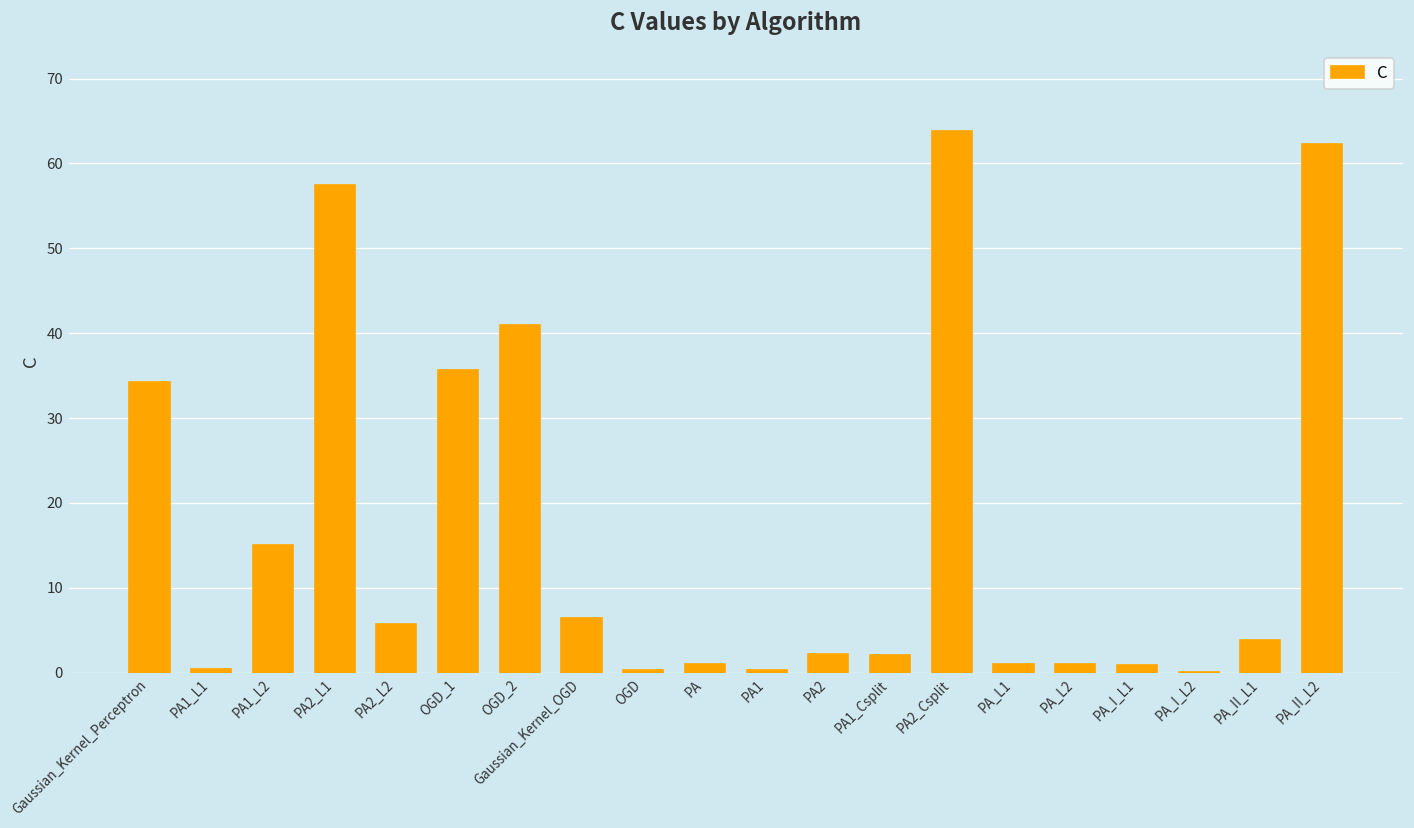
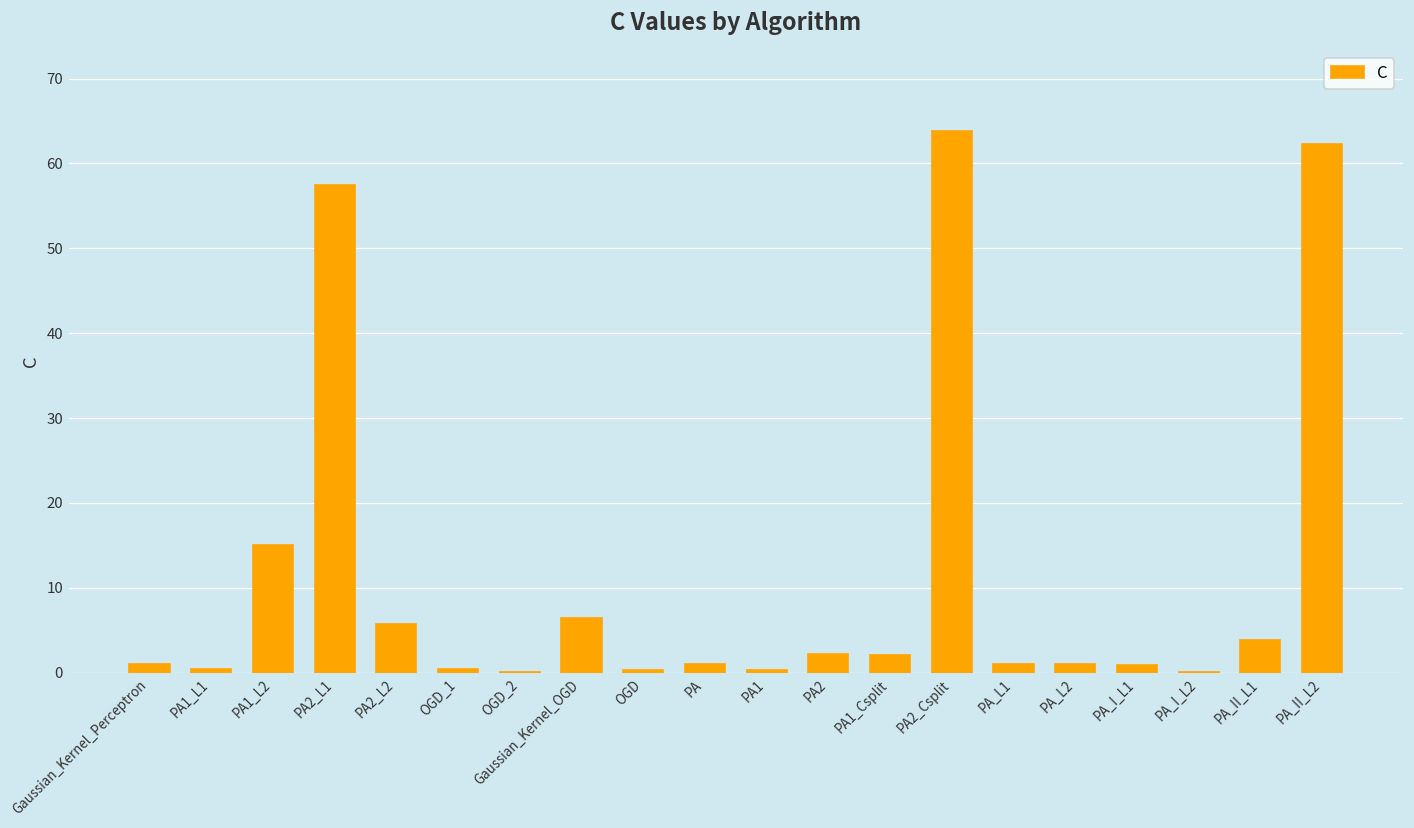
  {
-   "Gaussian_Kernel_Perceptron": 34,
+   "Gaussian_Kernel_Perceptron": 1,
    "PA1_L1": 0,
    "PA1_L2": 15,
    "PA2_L1": 57,
    "PA2_L2": 6,
-   "OGD_1": 36,
-   "OGD_2": 41,
+   "OGD_1": 0,
+   "OGD_2": 0,
    "Gaussian_Kernel_OGD": 7,
    "PA": 1,
    "PA2": 2,
    "PA1_Csplit": 2,
    "PA2_Csplit": 64,
    "PA_L1": 1,
    "PA_L2": 1,
    "PA_I_L1": 1,
    "PA_II_L1": 4,
    "PA_II_L2": 62
  }
